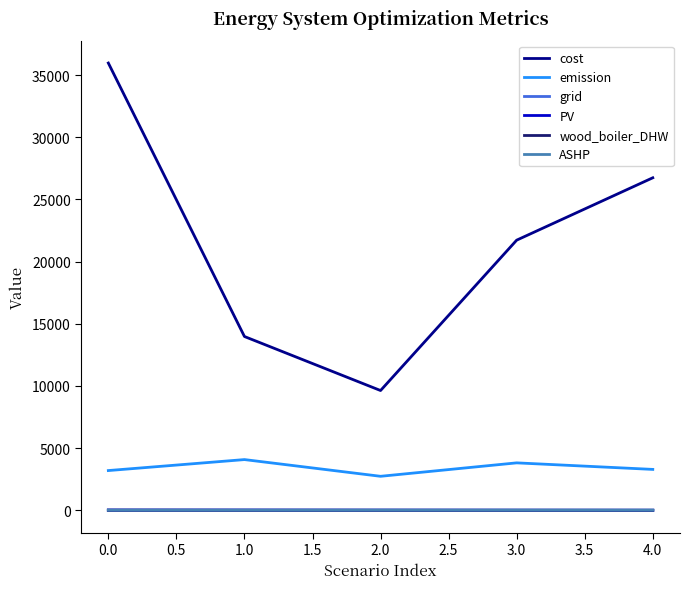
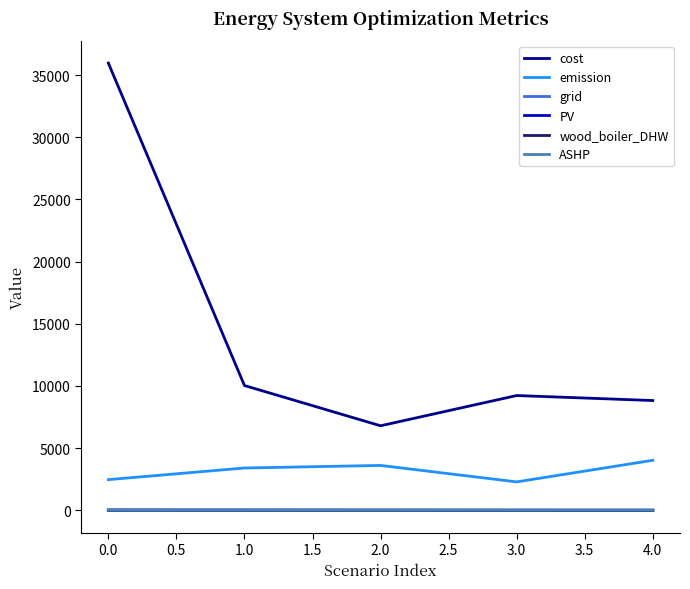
  {
    "cost": {
      "0.0": 36000,
-     "1.0": 14000,
-     "2.0": 9600,
-     "3.0": 21700,
-     "4.0": 26700
+     "1.0": 10000,
+     "2.0": 6800,
+     "3.0": 9200,
+     "4.0": 8800
    },
    "emission": {
-     "0.0": 3200,
-     "1.0": 4100,
-     "2.0": 2700,
-     "3.0": 3800,
-     "4.0": 3300
+     "0.0": 2500,
+     "1.0": 3400,
+     "2.0": 3600,
+     "3.0": 2300,
+     "4.0": 4000
    },
    "ASHP": {
      "0.0": 0,
      "1.0": 0,
      "2.0": 0,
      "3.0": 0,
      "4.0": 0
    }
  }
